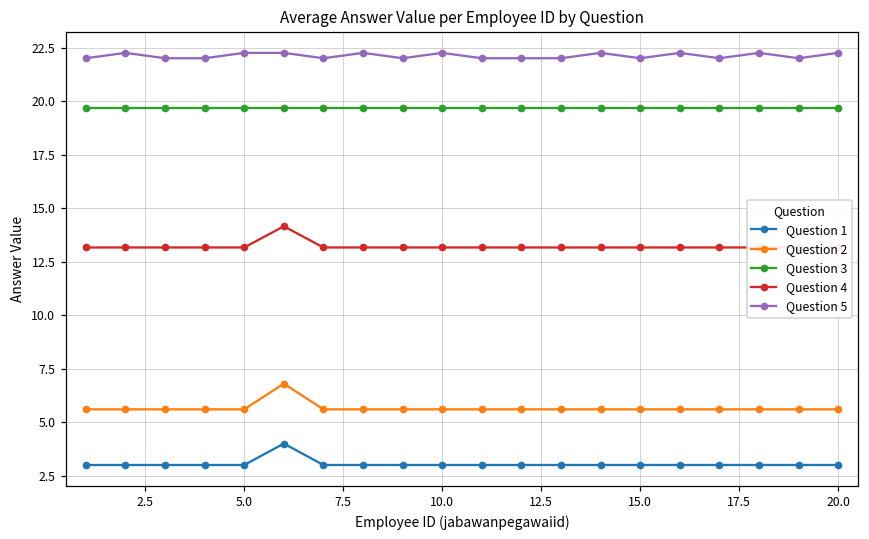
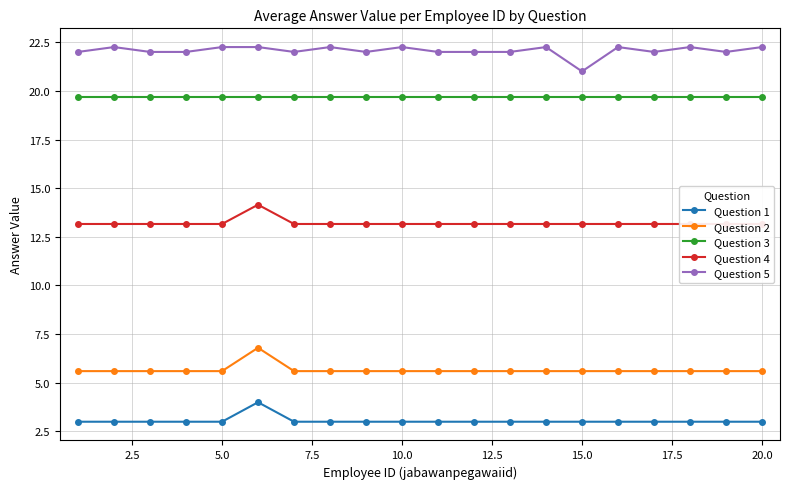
  {
    "Question 1": {
      "5.0": 3,
      "10.0": 3,
      "15.0": 3,
      "20.0": 3
    },
    "Question 2": {
      "5.0": 5.6,
      "10.0": 5.6,
      "15.0": 5.6,
      "20.0": 5.6
    },
    "Question 3": {
      "5.0": 19.7,
      "10.0": 19.7,
      "15.0": 19.7,
      "20.0": 19.7
    },
    "Question 4": {
      "5.0": 13.2,
      "10.0": 13.2,
      "15.0": 13.2
    },
    "Question 5": {
      "5.0": 22.3,
      "10.0": 22.3,
-     "15.0": 22,
+     "15.0": 21,
      "20.0": 22.3
    }
  }
